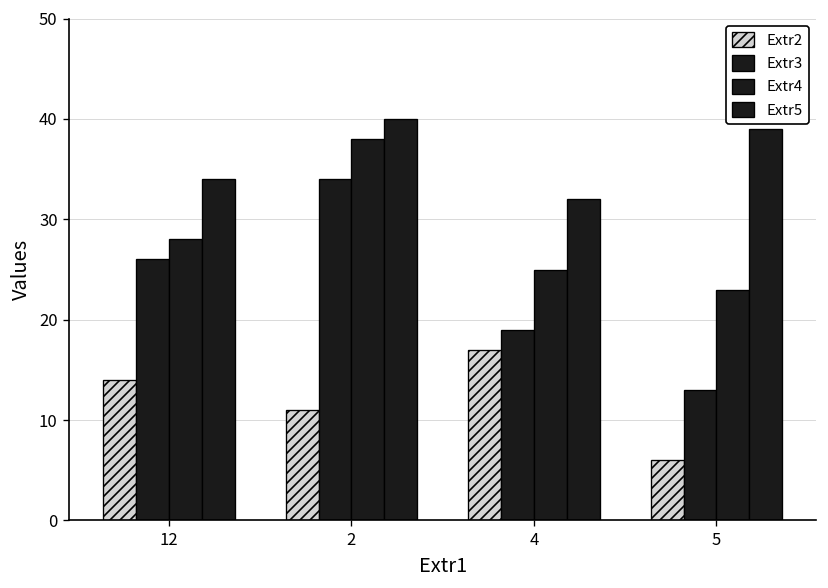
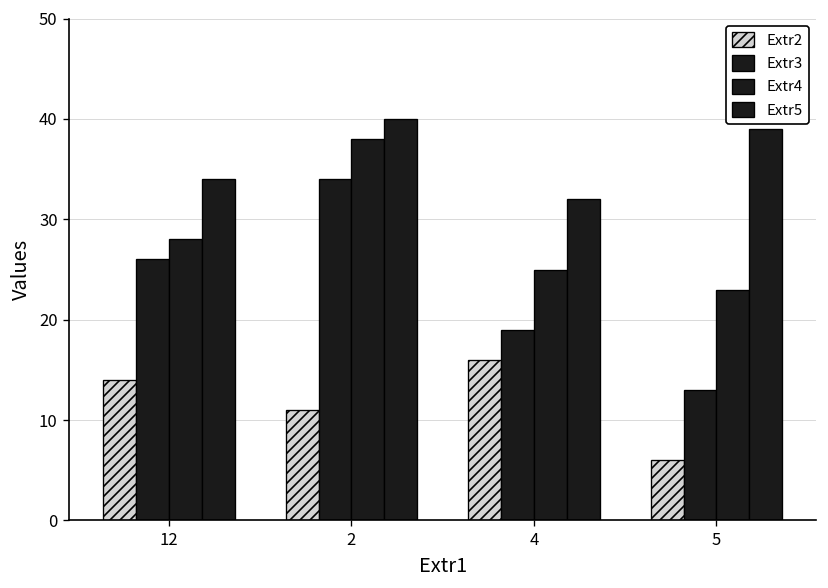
  {
    "Extr2": {
      "12": 14,
      "2": 11,
-     "4": 17,
+     "4": 16,
      "5": 6
    }
  }
